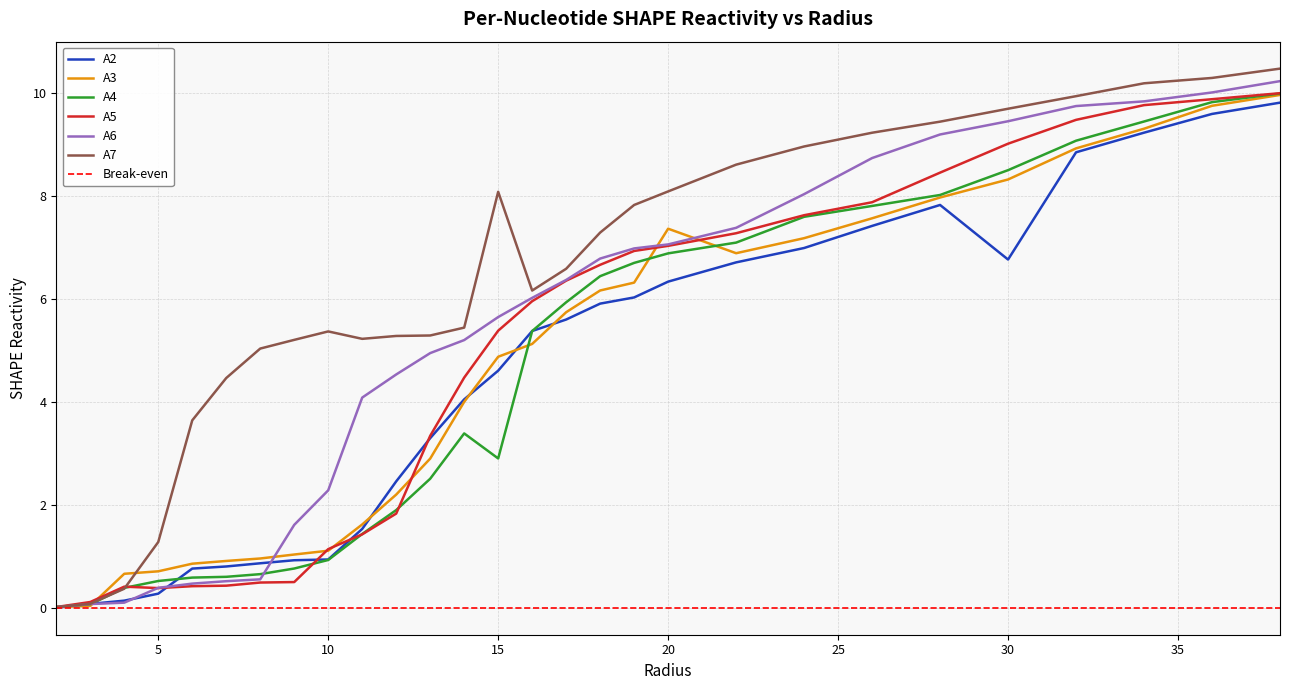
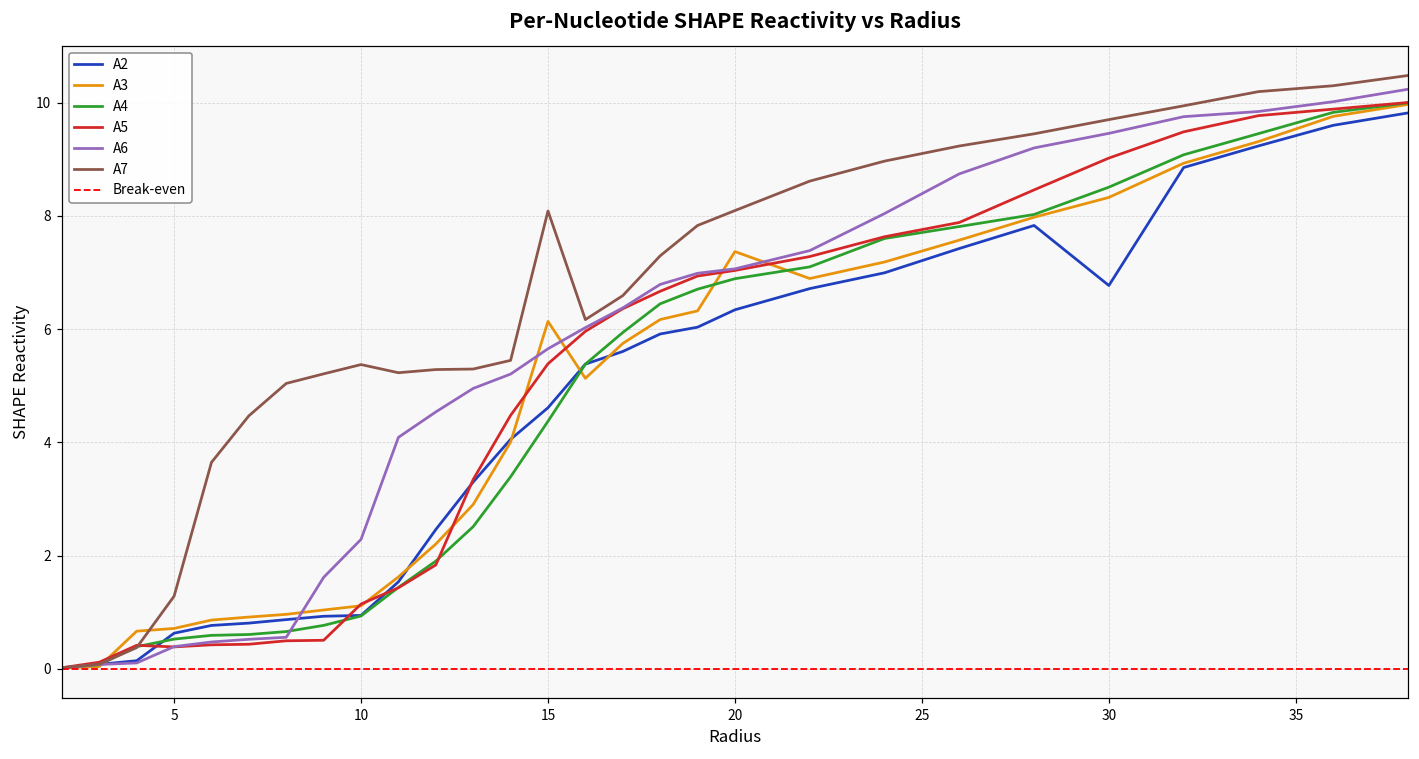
  {
    "A2": {
-     "5": 0.3,
+     "5": 0.6,
      "15": 4.6,
      "20": 6.3,
      "30": 6.8
    },
    "A3": {
      "5": 0.7,
-     "15": 4.9,
+     "15": 6.1,
      "20": 7.4,
      "30": 8.3
    },
    "A4": {
      "5": 0.5,
-     "15": 2.9,
+     "15": 4.4,
      "20": 6.9,
      "30": 8.5
    },
    "A5": {
      "15": 5.4,
      "30": 9.0
    },
    "A6": {
      "10": 2.3,
      "15": 5.7,
      "30": 9.5
    },
    "A7": {
      "5": 1.3,
      "10": 5.4,
      "15": 8.1,
      "20": 8.1,
      "30": 9.7
    }
  }
